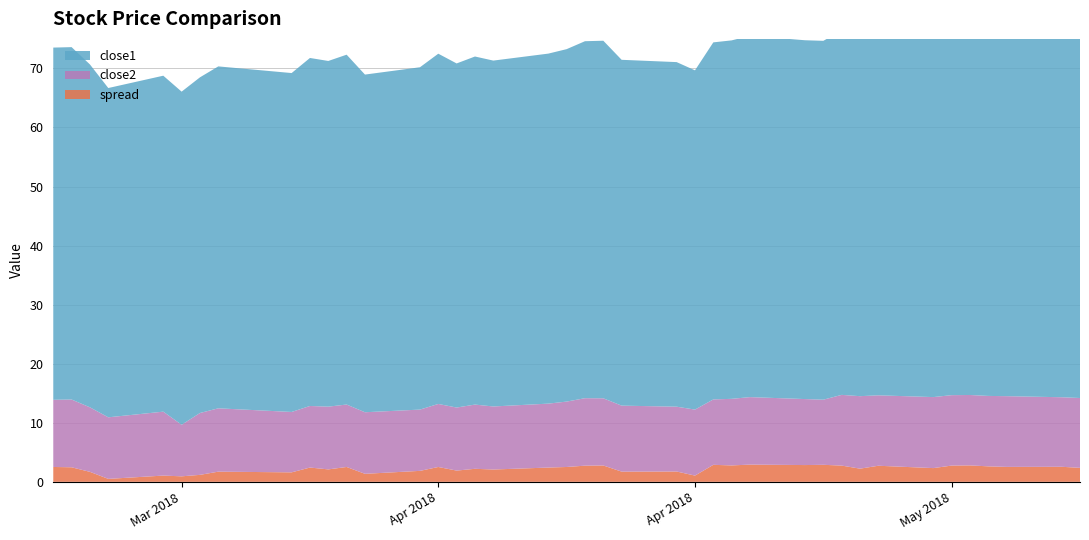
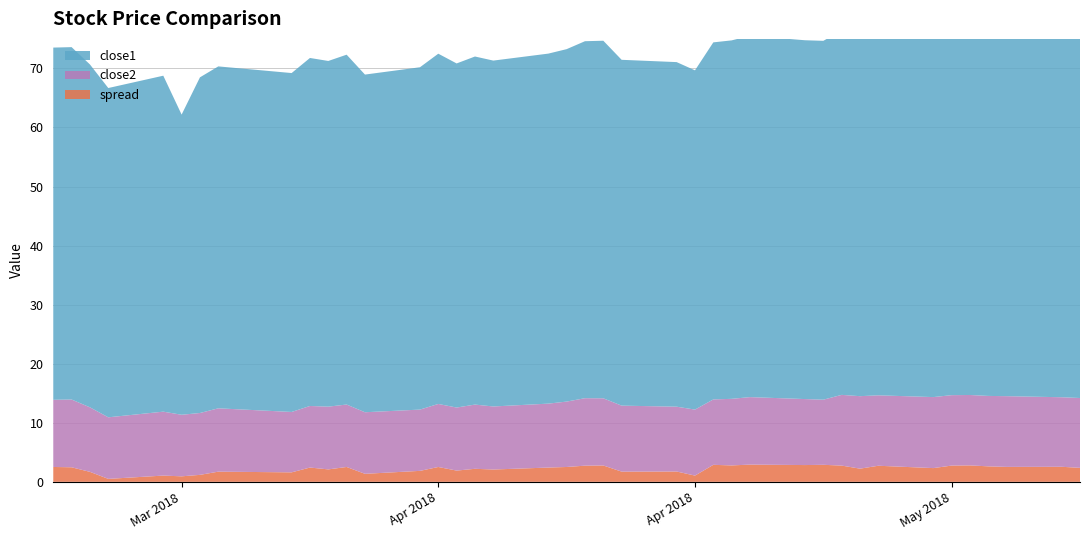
  {
    "spread": {
      "Mar 2018": 1,
      "May 2018": 3
    },
    "close2": {
-     "Mar 2018": 9,
+     "Mar 2018": 10,
      "May 2018": 12
    },
    "close1": {
-     "Mar 2018": 56
+     "Mar 2018": 51
    }
  }
